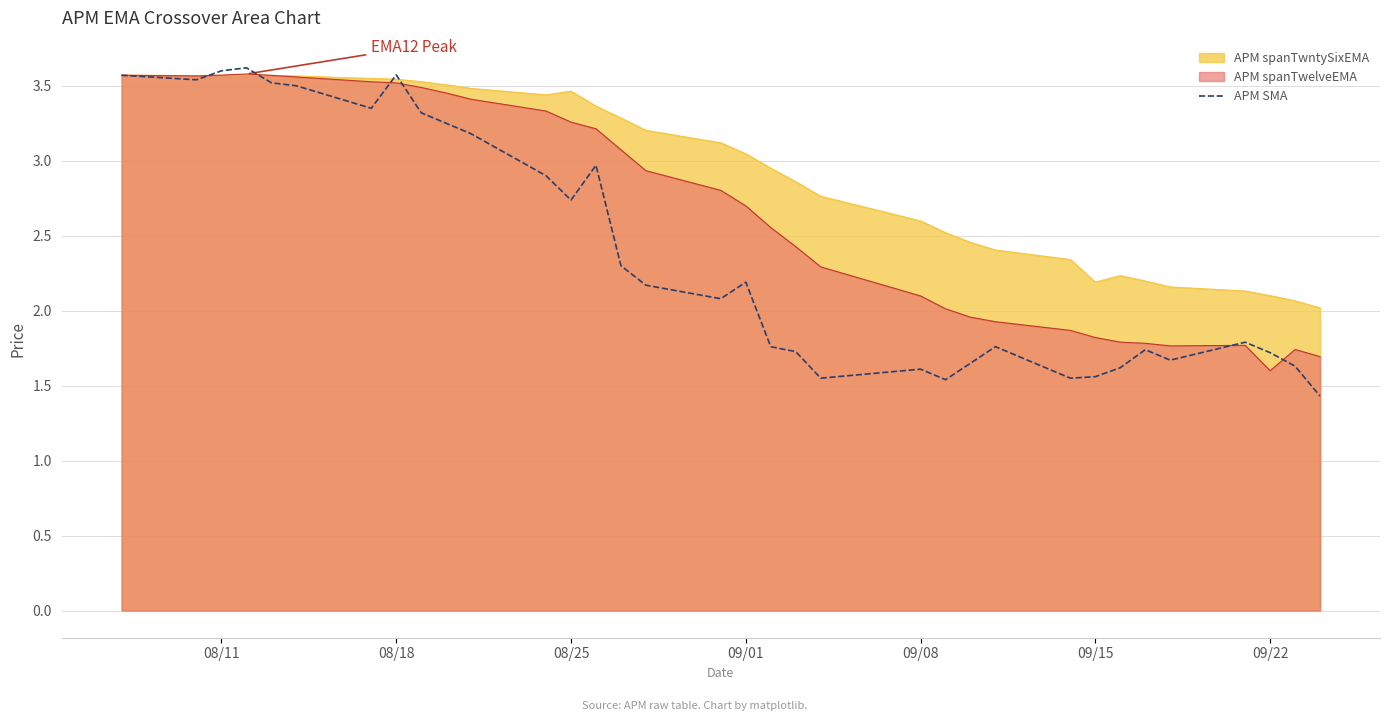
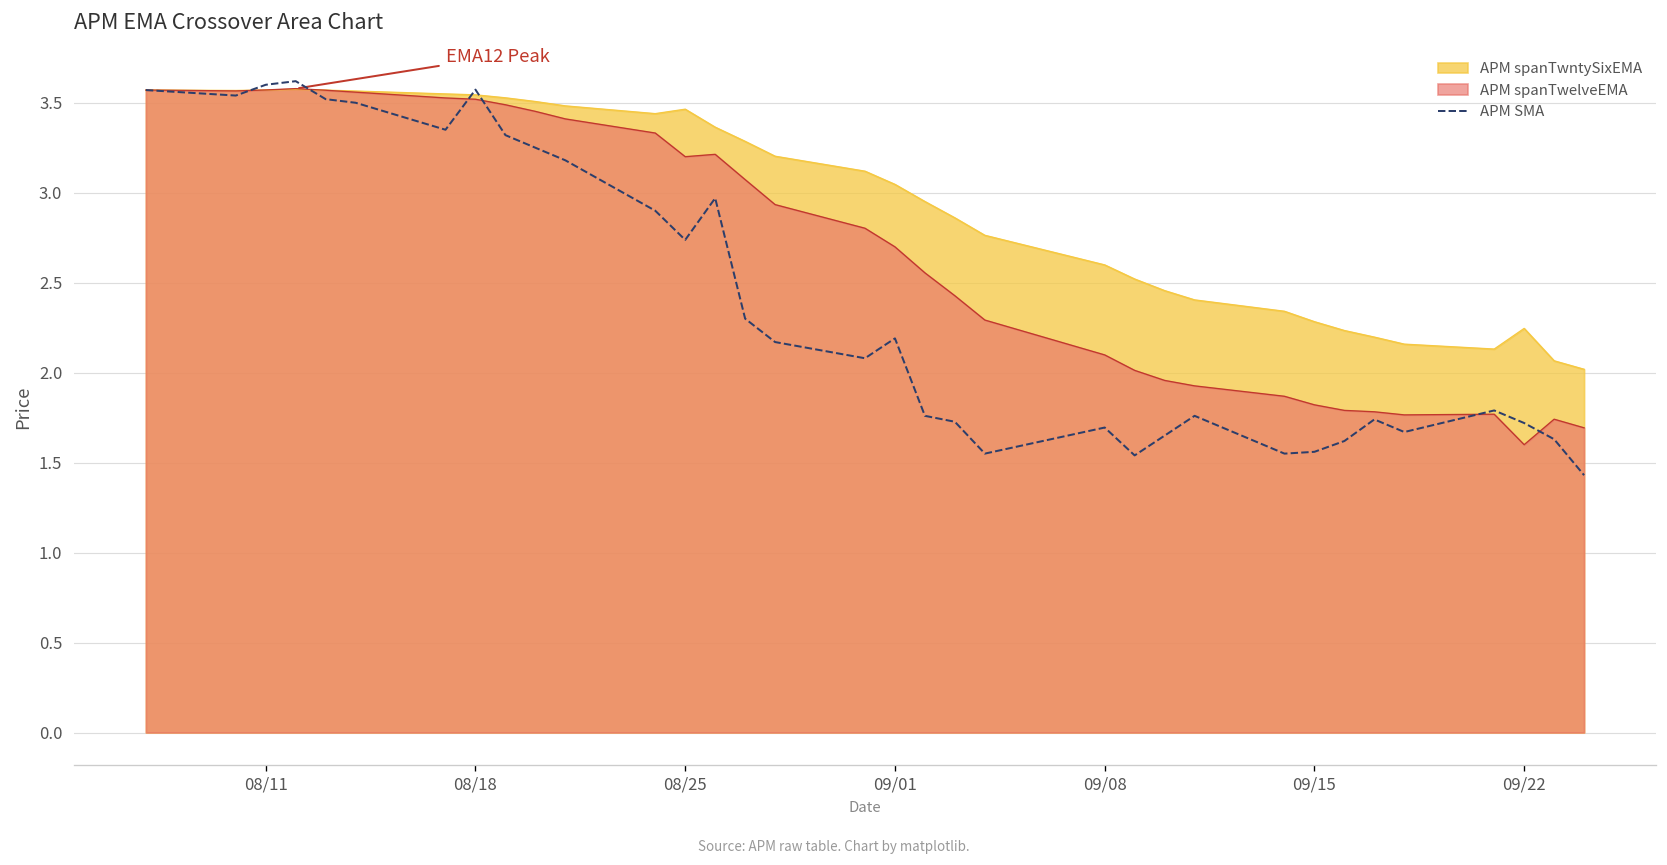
  {
    "APM spanTwntySixEMA": {
      "08/18": 3.54,
      "08/25": 3.46,
      "09/01": 3.05,
      "09/08": 2.60,
-     "09/15": 2.19,
-     "09/22": 2.10
+     "09/15": 2.28,
+     "09/22": 2.25
    },
    "APM spanTwelveEMA": {
      "08/18": 3.52,
-     "08/25": 3.26,
+     "08/25": 3.20,
      "09/01": 2.70,
      "09/08": 2.10,
      "09/15": 1.82,
      "09/22": 1.60
    },
    "APM SMA": {
      "08/11": 3.60,
      "08/18": 3.57,
      "08/25": 2.74,
      "09/01": 2.19,
-     "09/08": 1.61,
+     "09/08": 1.69,
      "09/15": 1.56,
      "09/22": 1.72
    }
  }
